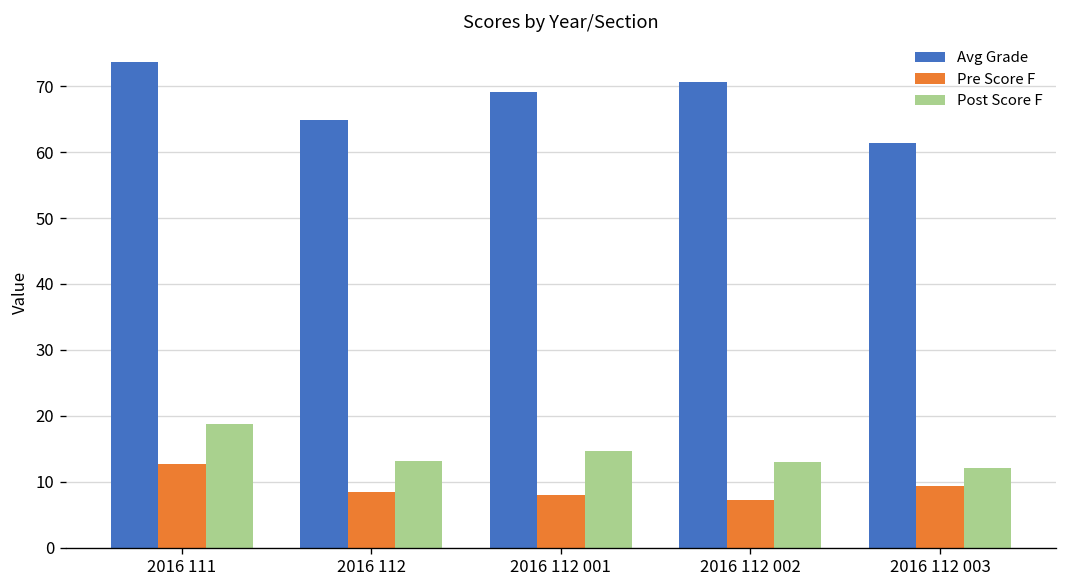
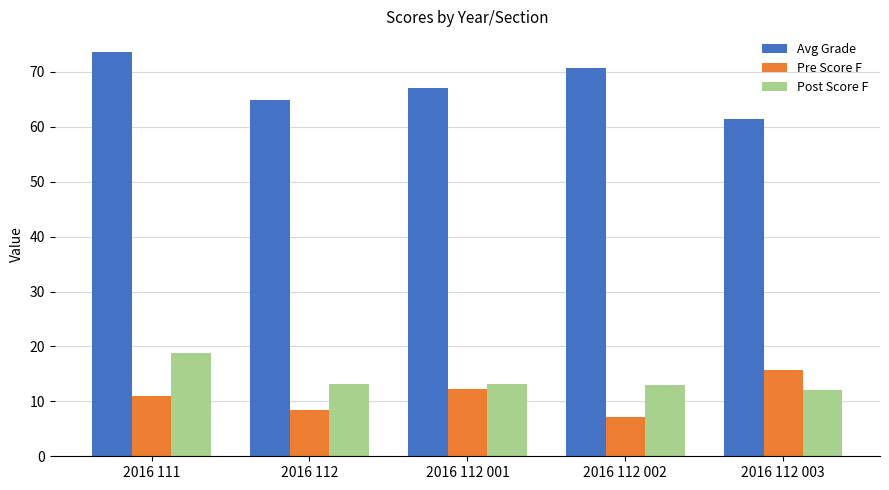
  {
    "Avg Grade": {
      "2016 111": 74,
      "2016 112": 65,
-     "2016 112 001": 69,
+     "2016 112 001": 67,
      "2016 112 002": 71,
      "2016 112 003": 61
    },
    "Pre Score F": {
-     "2016 111": 13,
+     "2016 111": 11,
      "2016 112": 8,
-     "2016 112 001": 8,
+     "2016 112 001": 12,
      "2016 112 002": 7,
-     "2016 112 003": 9
+     "2016 112 003": 16
    },
    "Post Score F": {
      "2016 111": 19,
      "2016 112": 13,
-     "2016 112 001": 15,
+     "2016 112 001": 13,
      "2016 112 002": 13,
      "2016 112 003": 12
    }
  }
